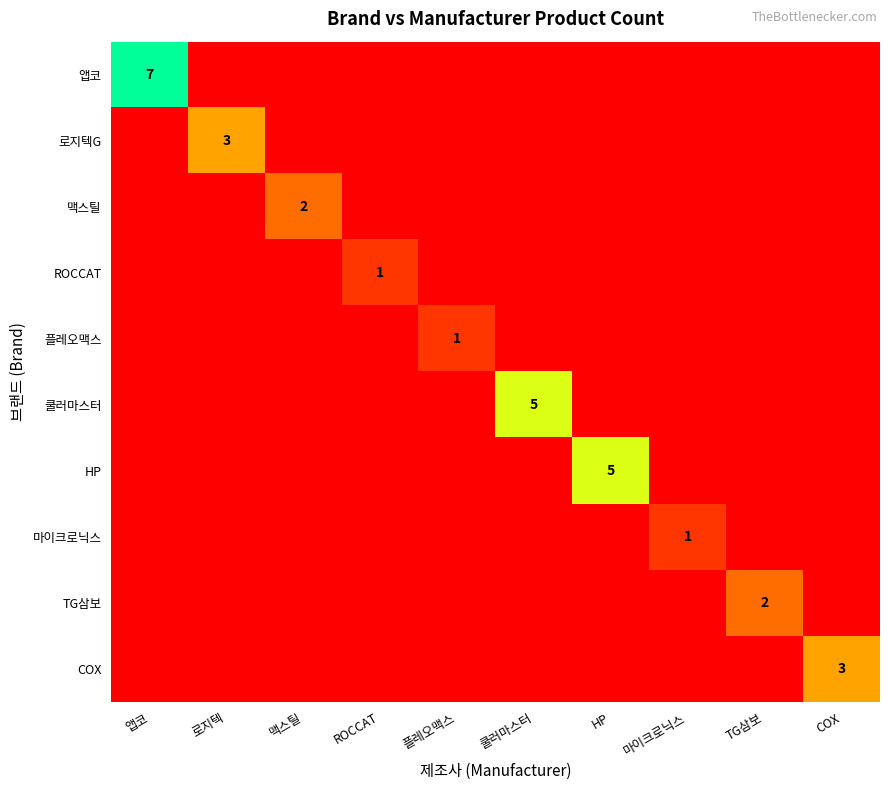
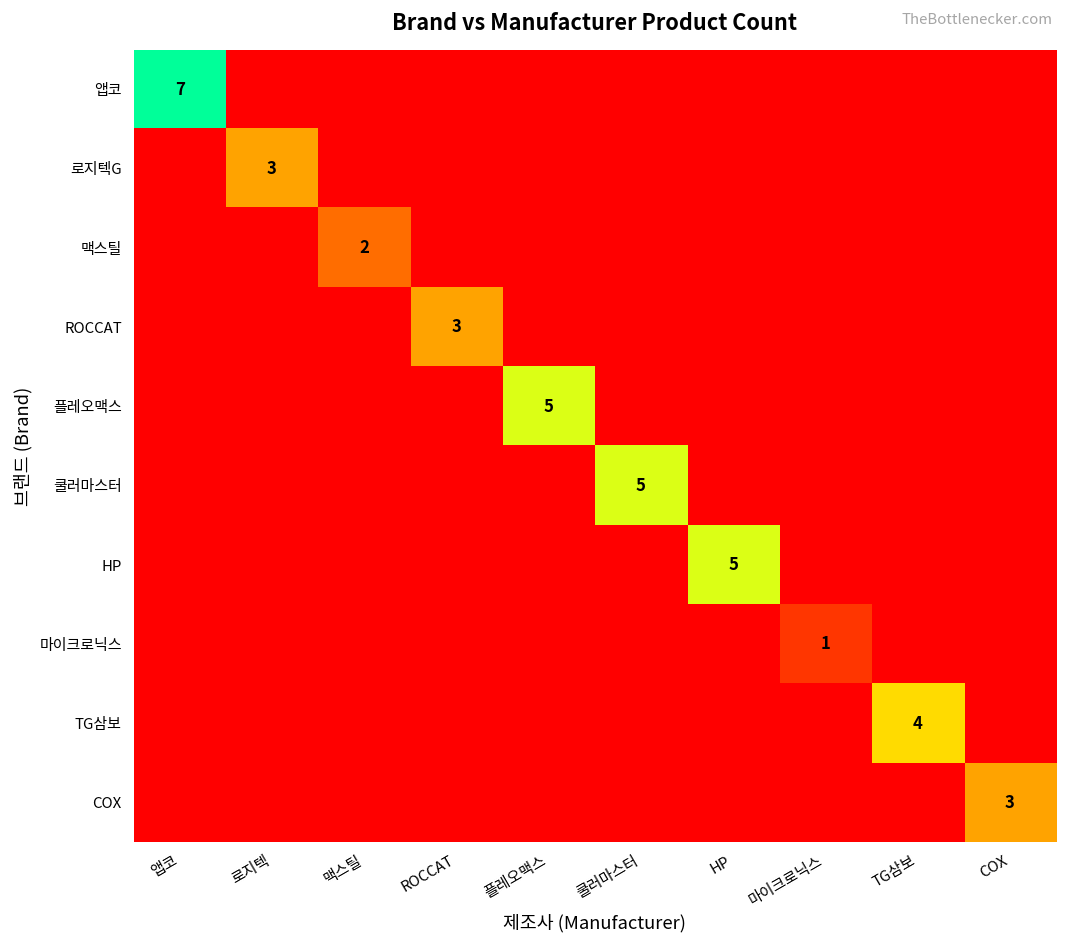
  {
    "앱코": {
      "앱코": 7
    },
    "로지텍G": {
      "로지텍": 3
    },
    "맥스틸": {
      "맥스틸": 2
    },
    "ROCCAT": {
-     "ROCCAT": 1
+     "ROCCAT": 3
    },
    "플레오맥스": {
-     "플레오맥스": 1
+     "플레오맥스": 5
    },
    "쿨러마스터": {
      "쿨러마스터": 5
    },
    "HP": {
      "HP": 5
    },
    "마이크로닉스": {
      "마이크로닉스": 1
    },
    "TG삼보": {
-     "TG삼보": 2
+     "TG삼보": 4
    },
    "COX": {
      "COX": 3
    }
  }
